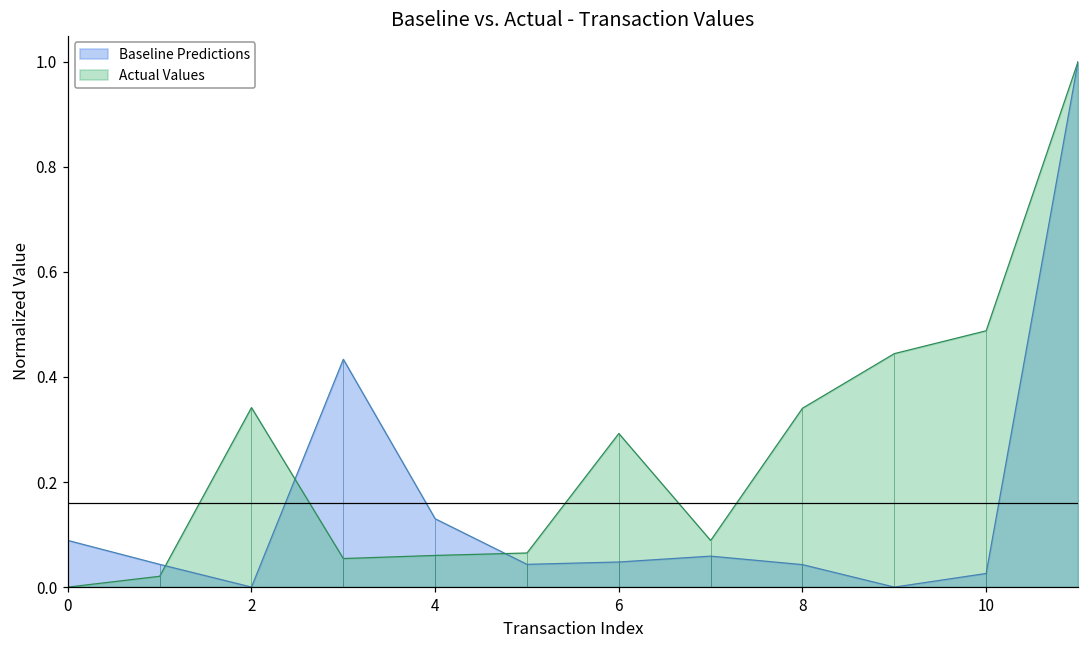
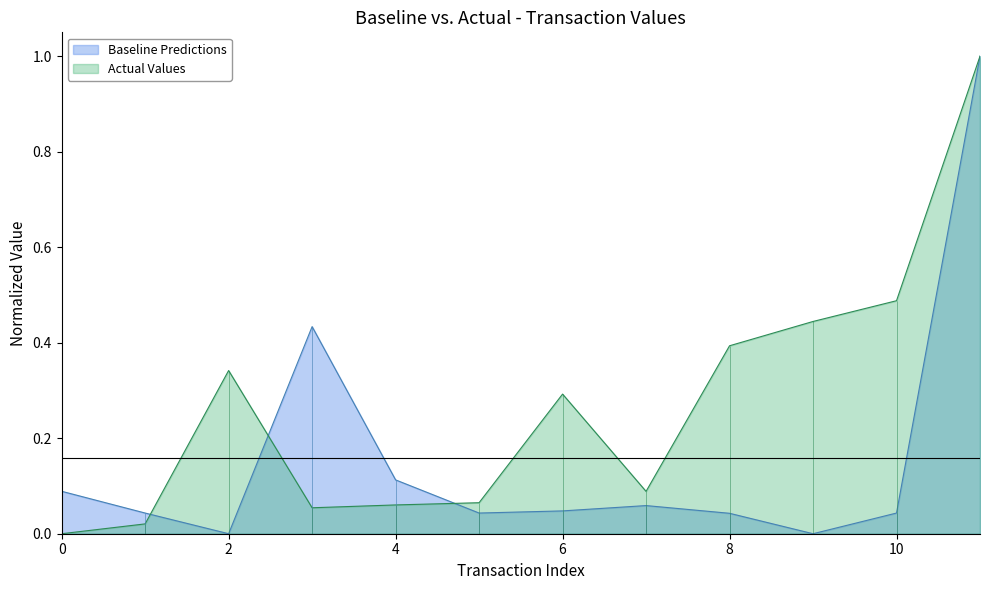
  {
    "Baseline Predictions": {
      "0": 0.09,
      "2": 0.00,
-     "4": 0.13,
+     "4": 0.11,
      "6": 0.05,
      "8": 0.04,
-     "10": 0.03
+     "10": 0.04
    },
    "Actual Values": {
      "0": 0.00,
      "2": 0.34,
      "4": 0.06,
      "6": 0.29,
-     "8": 0.34,
+     "8": 0.39,
      "10": 0.49
    }
  }
